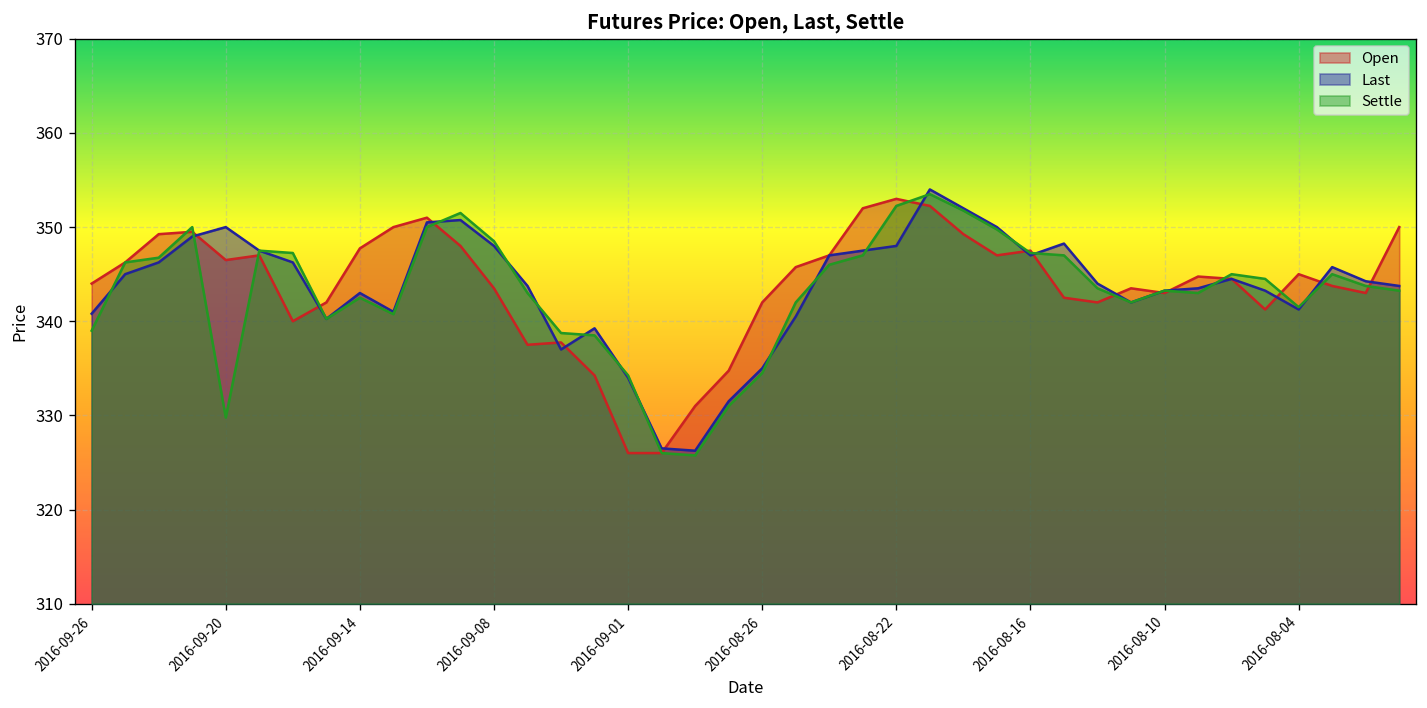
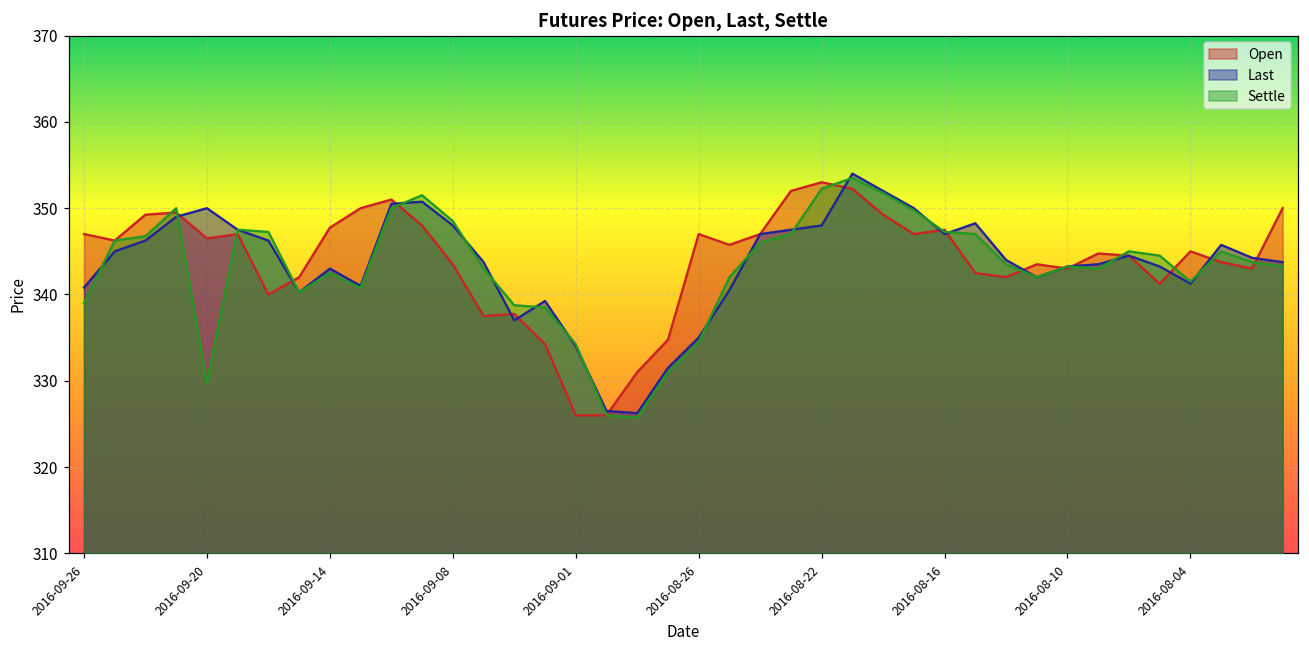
  {
    "Open": {
-     "2016-09-26": 344,
+     "2016-09-26": 347,
      "2016-09-20": 347,
      "2016-09-14": 348,
      "2016-09-08": 344,
      "2016-09-01": 326,
-     "2016-08-26": 342,
+     "2016-08-26": 347,
      "2016-08-22": 353,
      "2016-08-04": 345
    },
    "Last": {
      "2016-09-26": 341,
      "2016-09-20": 350,
      "2016-09-14": 343,
      "2016-09-08": 348,
      "2016-08-26": 335,
      "2016-08-22": 348
    },
    "Settle": {
      "2016-09-26": 339,
      "2016-09-20": 330,
      "2016-09-14": 343,
      "2016-09-08": 349,
      "2016-08-26": 335,
      "2016-08-22": 352
    }
  }
